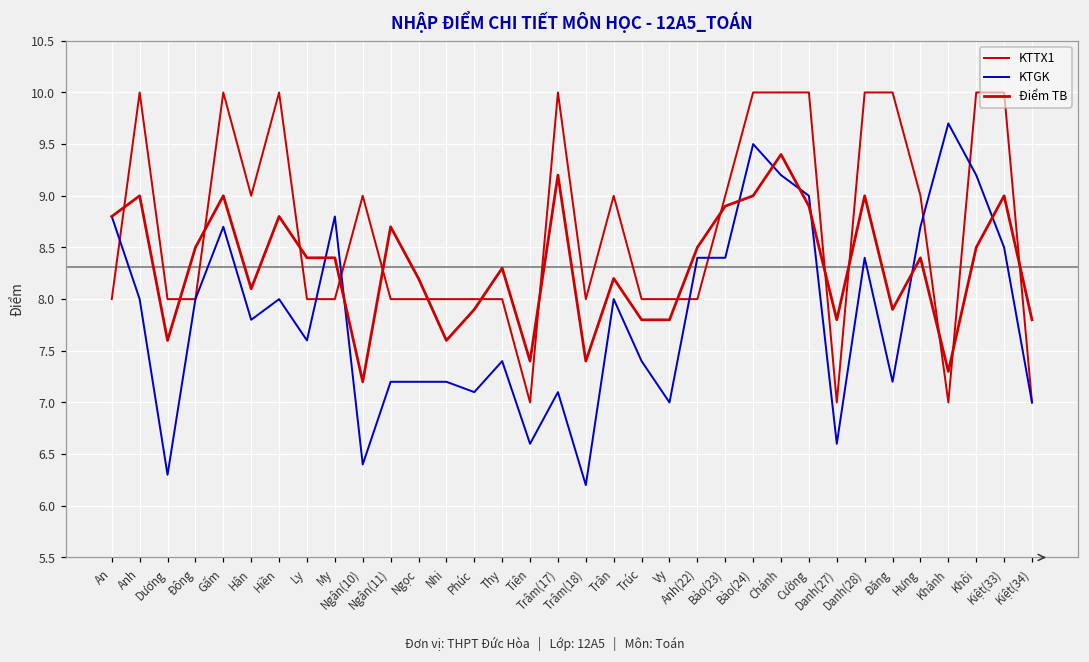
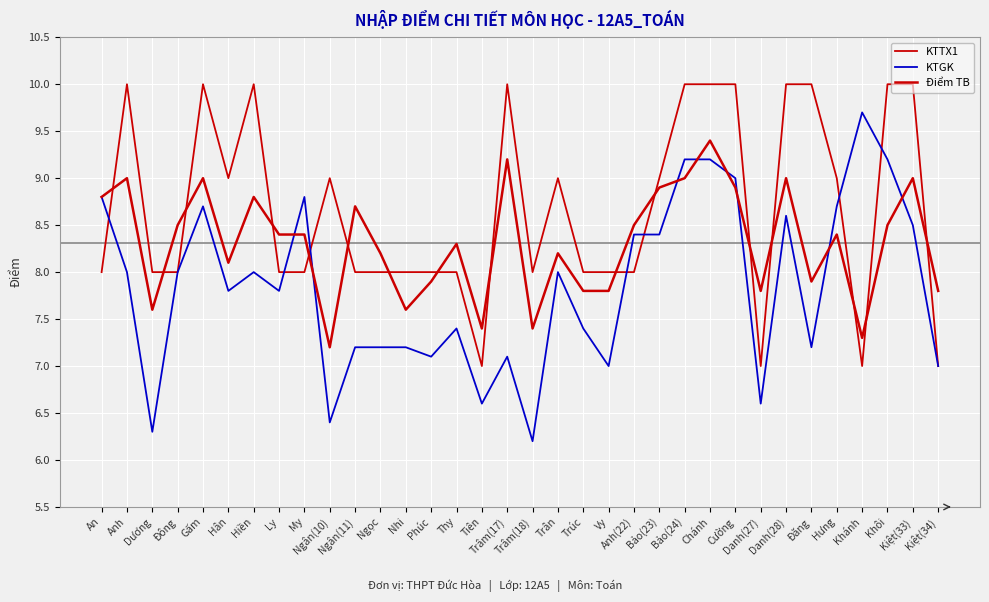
  {
    "KTGK": {
      "Anh": 8.0,
      "Dương": 6.3,
      "Gấm": 8.7,
      "Hân": 7.8,
      "Hiền": 8.0,
-     "Ly": 7.6,
+     "Ly": 7.8,
      "My": 8.8,
      "Ngân(10)": 6.4,
      "Ngân(11)": 7.2,
      "Ngọc": 7.2,
      "Nhi": 7.2,
      "Phúc": 7.1,
      "Thy": 7.4,
      "Tiên": 6.6,
      "Trâm(17)": 7.1,
      "Trâm(18)": 6.2,
      "Trân": 8.0,
      "Trúc": 7.4,
      "Vy": 7.0,
      "Anh(22)": 8.4,
      "Bảo(23)": 8.4,
-     "Bảo(24)": 9.5,
+     "Bảo(24)": 9.2,
      "Chánh": 9.2,
      "Cường": 9.0,
      "Danh(27)": 6.6,
-     "Danh(28)": 8.4,
+     "Danh(28)": 8.6,
      "Đăng": 7.2,
      "Hưng": 8.7,
      "Khánh": 9.7,
      "Khôi": 9.2,
      "Kiệt(33)": 8.5
    }
  }
